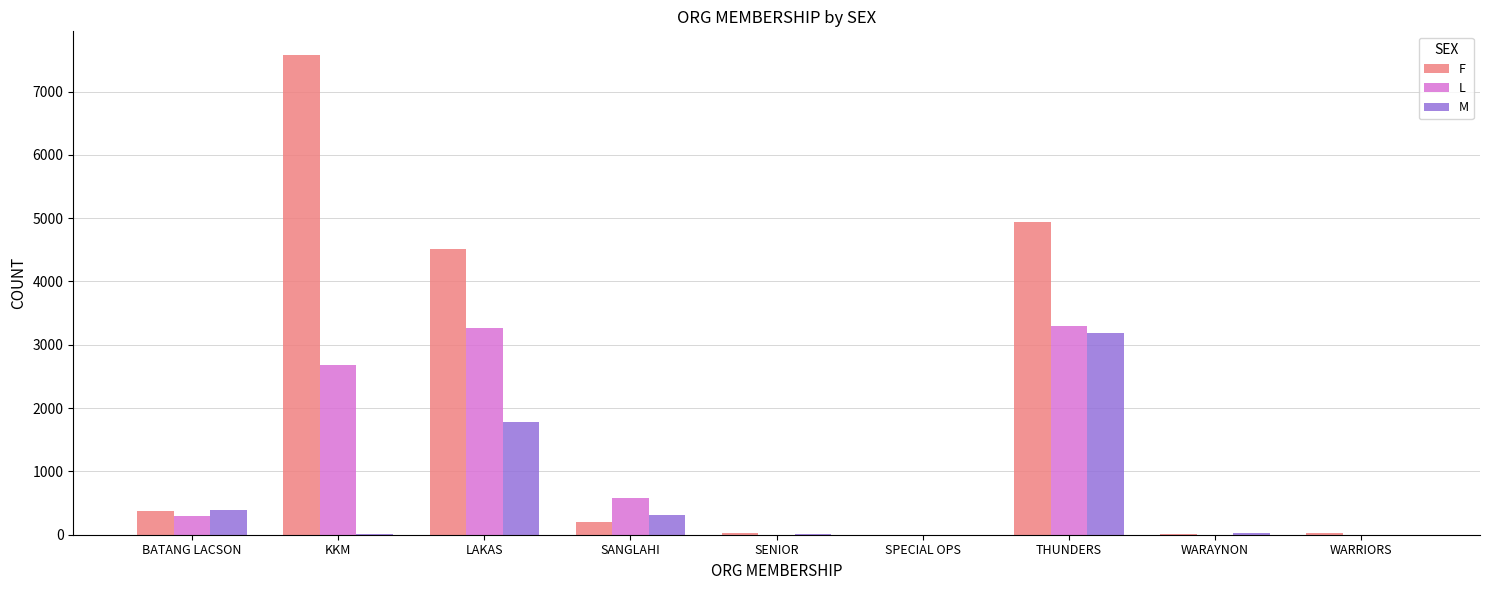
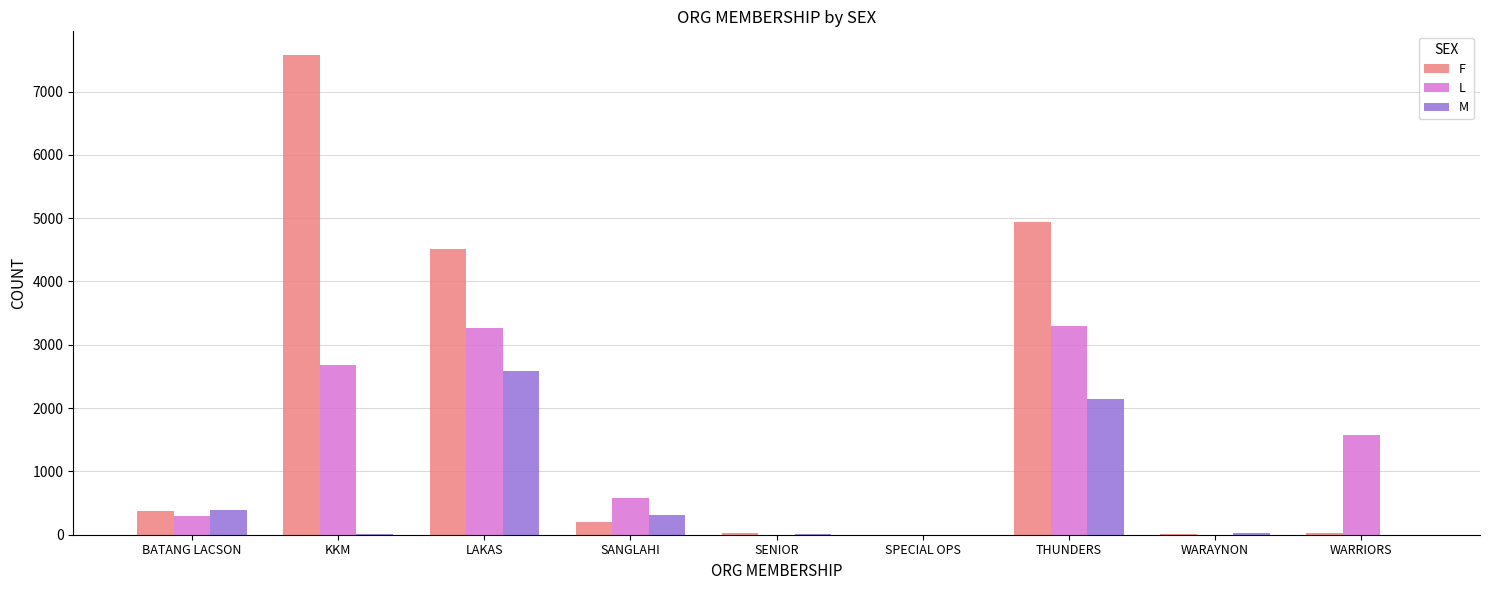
  {
    "F": {
      "BATANG LACSON": 400,
      "KKM": 7600,
      "LAKAS": 4500,
      "SANGLAHI": 200,
      "THUNDERS": 4900
    },
    "L": {
      "BATANG LACSON": 300,
      "KKM": 2700,
      "LAKAS": 3300,
      "SANGLAHI": 600,
      "SENIOR": 0,
      "SPECIAL OPS": 0,
      "THUNDERS": 3300,
      "WARAYNON": 0,
-     "WARRIORS": 0
+     "WARRIORS": 1600
    },
    "M": {
      "BATANG LACSON": 400,
-     "LAKAS": 1800,
+     "LAKAS": 2600,
      "SANGLAHI": 300,
      "SPECIAL OPS": 0,
-     "THUNDERS": 3200
+     "THUNDERS": 2100
    }
  }
